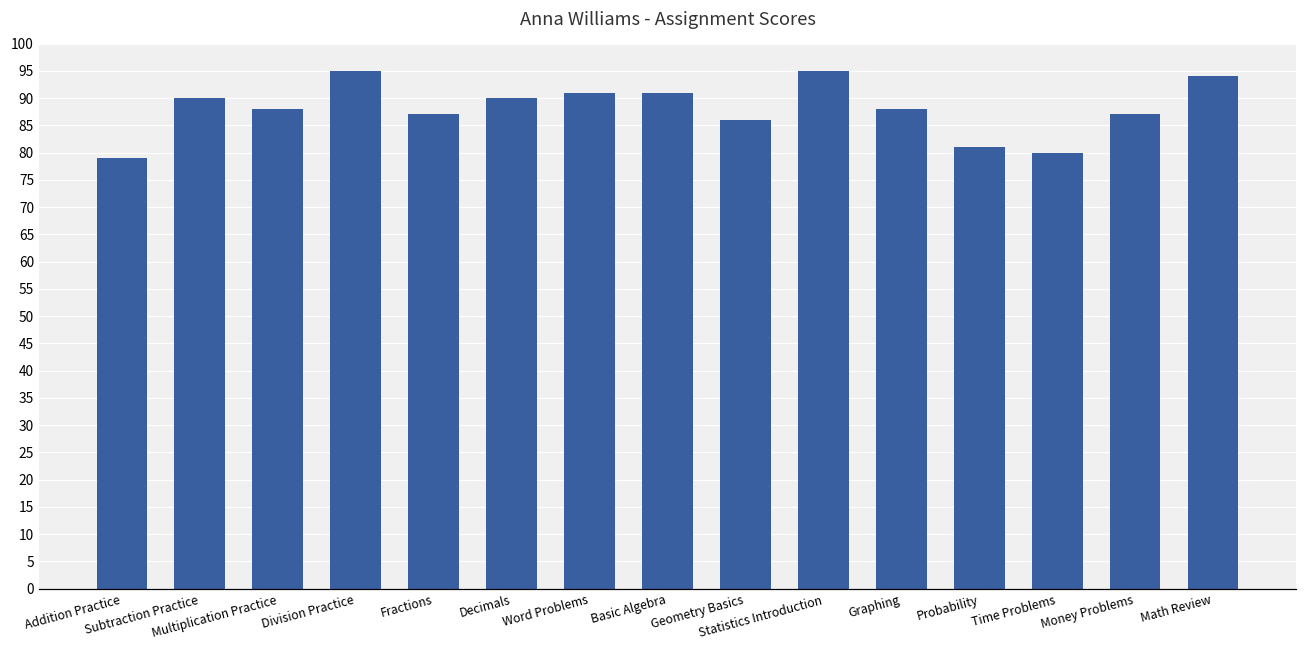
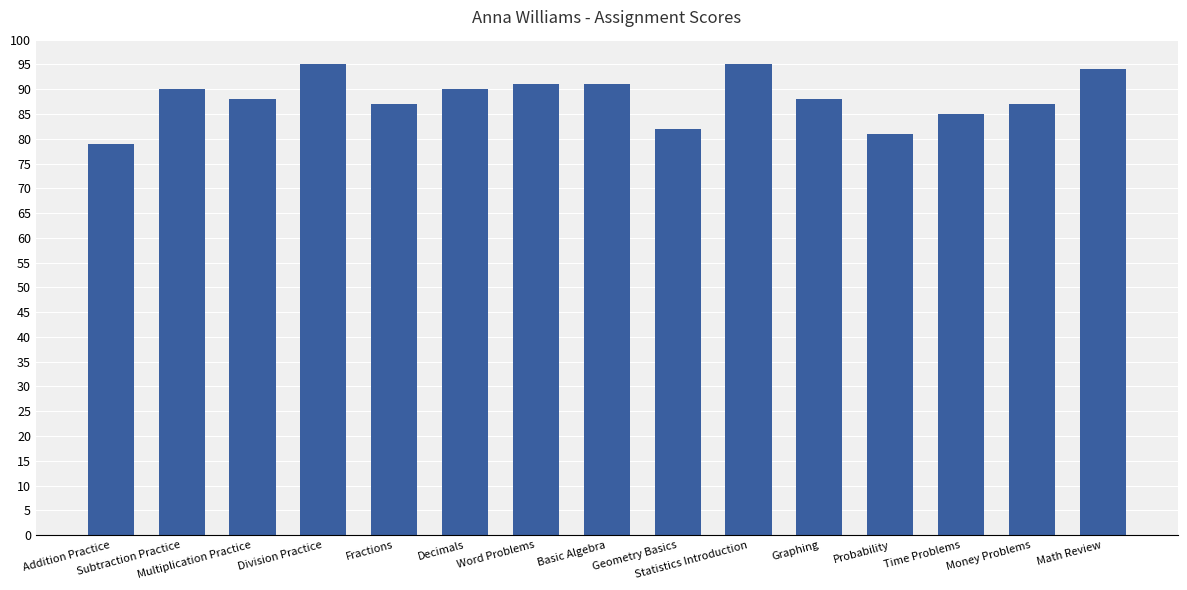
  {
    "Addition Practice": 79,
    "Subtraction Practice": 90,
    "Multiplication Practice": 88,
    "Division Practice": 95,
    "Fractions": 87,
    "Decimals": 90,
    "Word Problems": 91,
    "Basic Algebra": 91,
-   "Geometry Basics": 86,
+   "Geometry Basics": 82,
    "Statistics Introduction": 95,
    "Graphing": 88,
    "Probability": 81,
-   "Time Problems": 80,
+   "Time Problems": 85,
    "Money Problems": 87,
    "Math Review": 94
  }
